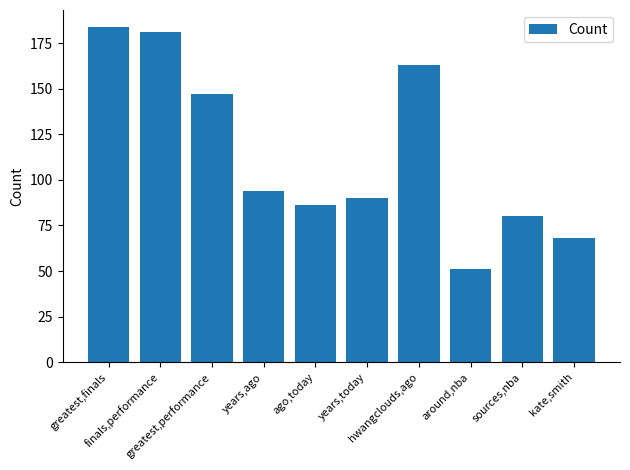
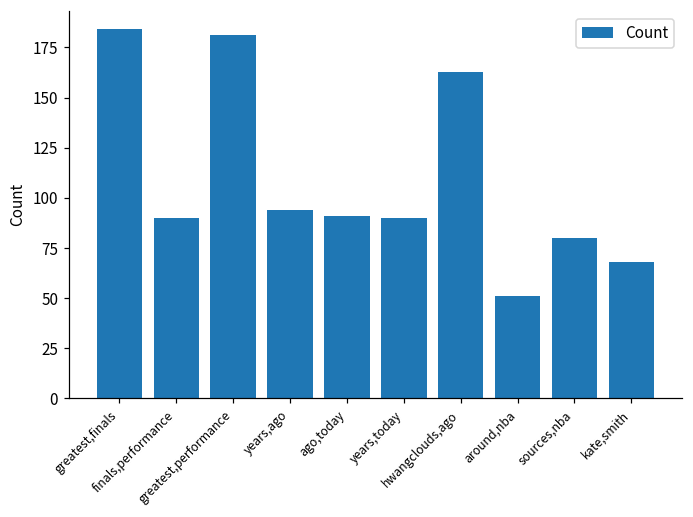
  {
    "greatest,finals": 184,
-   "finals,performance": 181,
-   "greatest,performance": 147,
+   "finals,performance": 90,
+   "greatest,performance": 181,
    "years,ago": 94,
-   "ago,today": 86,
+   "ago,today": 91,
    "years,today": 90,
    "hwangclouds,ago": 163,
    "around,nba": 51,
    "sources,nba": 80,
    "kate,smith": 68
  }
